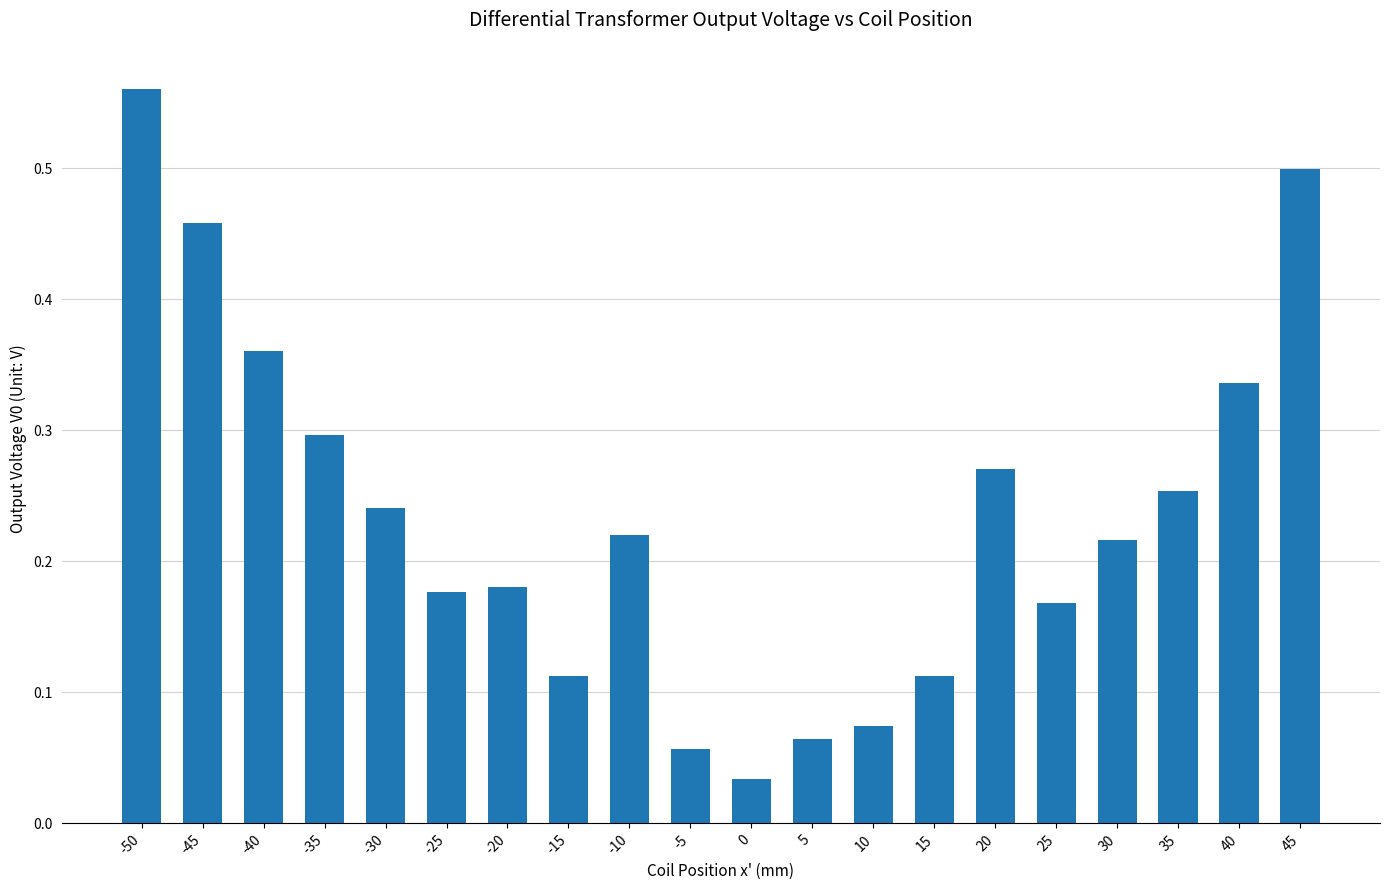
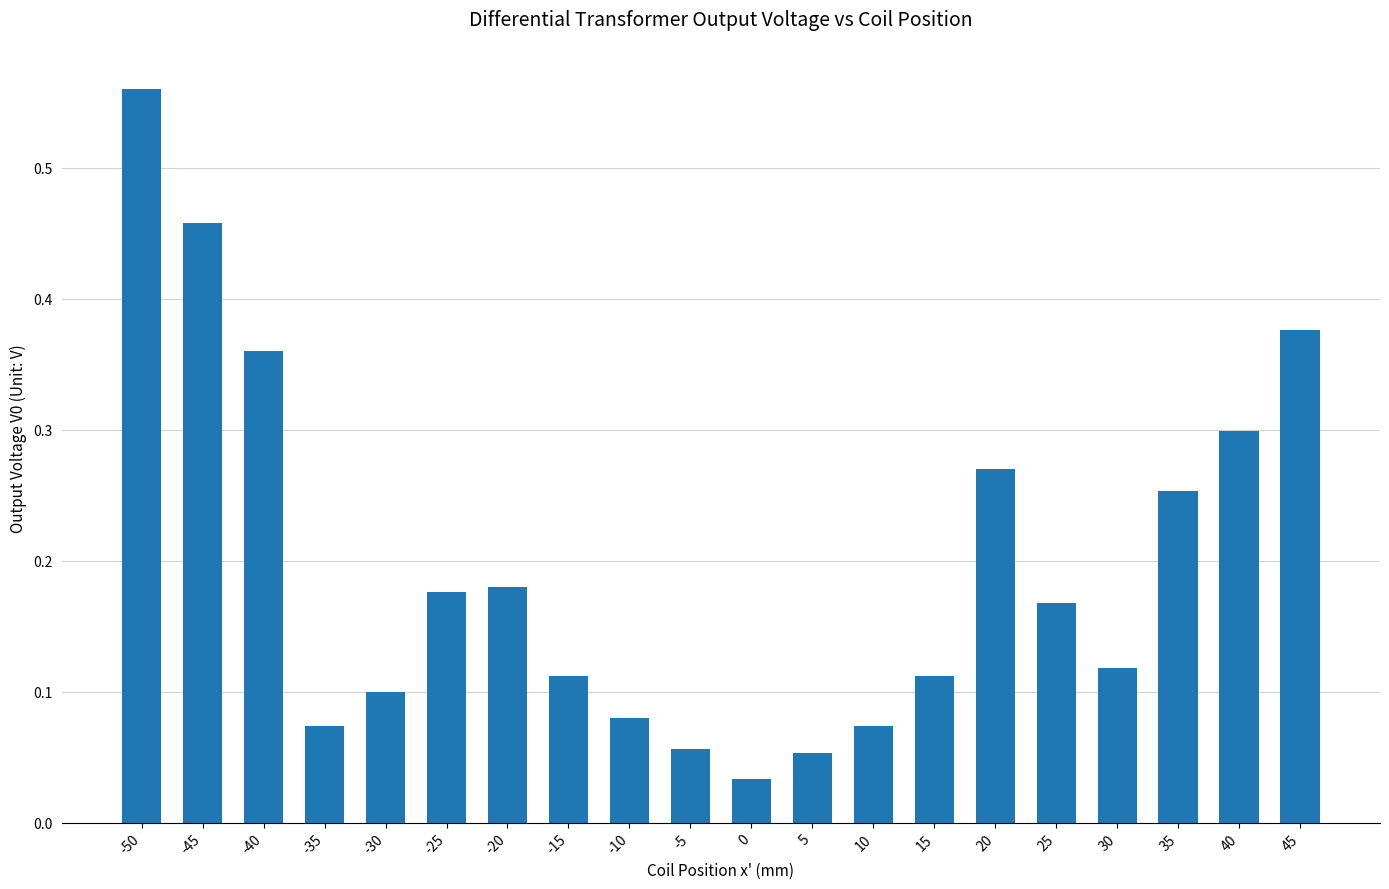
  {
    "-50": 0.560,
    "-45": 0.458,
    "-40": 0.360,
-   "-35": 0.296,
-   "-30": 0.24,
+   "-35": 0.074,
+   "-30": 0.10,
    "-25": 0.176,
    "-20": 0.180,
    "-15": 0.112,
-   "-10": 0.22,
+   "-10": 0.08,
    "-5": 0.056,
    "0": 0.033,
-   "5": 0.064,
+   "5": 0.053,
    "10": 0.074,
    "15": 0.112,
    "20": 0.270,
    "25": 0.168,
-   "30": 0.216,
+   "30": 0.118,
    "35": 0.253,
-   "40": 0.336,
-   "45": 0.499
+   "40": 0.299,
+   "45": 0.376
  }
